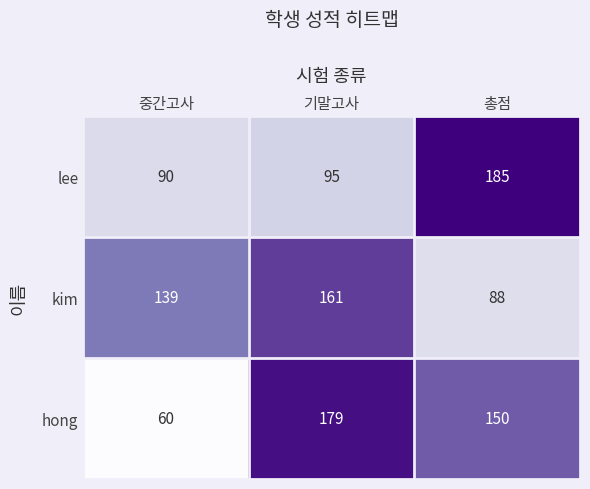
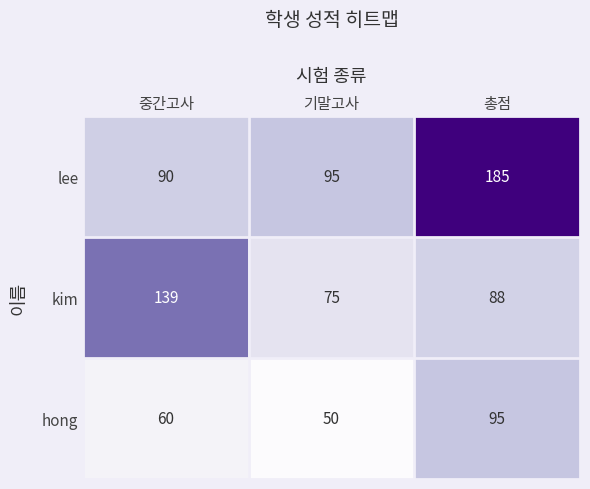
  {
    "lee": {
      "중간고사": 90,
      "기말고사": 95,
      "총점": 185
    },
    "kim": {
      "중간고사": 139,
-     "기말고사": 161,
+     "기말고사": 75,
      "총점": 88
    },
    "hong": {
      "중간고사": 60,
-     "기말고사": 179,
-     "총점": 150
+     "기말고사": 50,
+     "총점": 95
    }
  }
